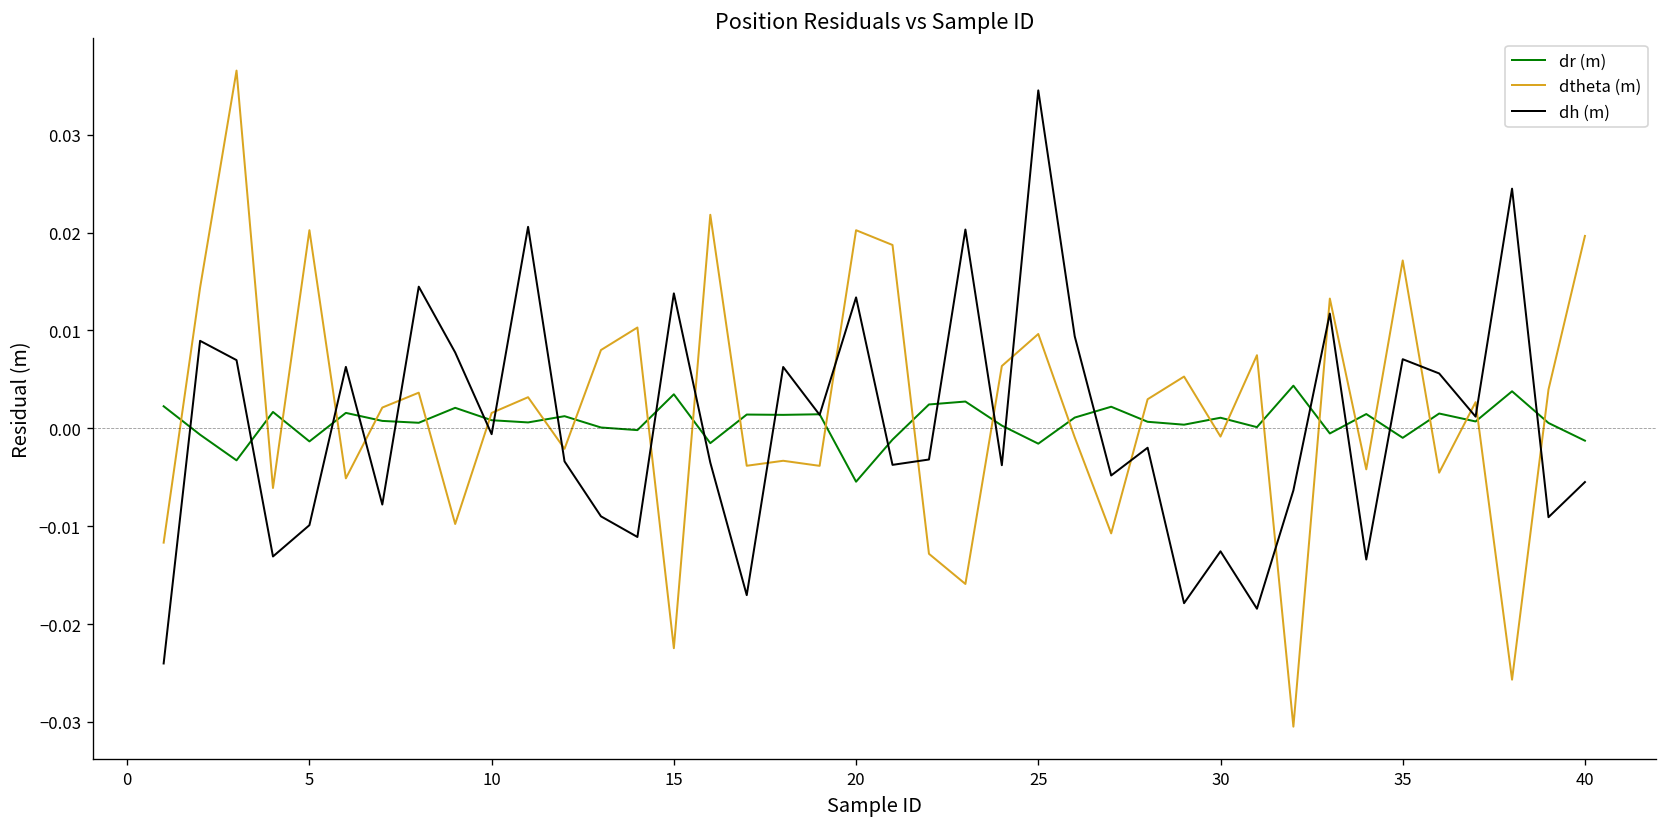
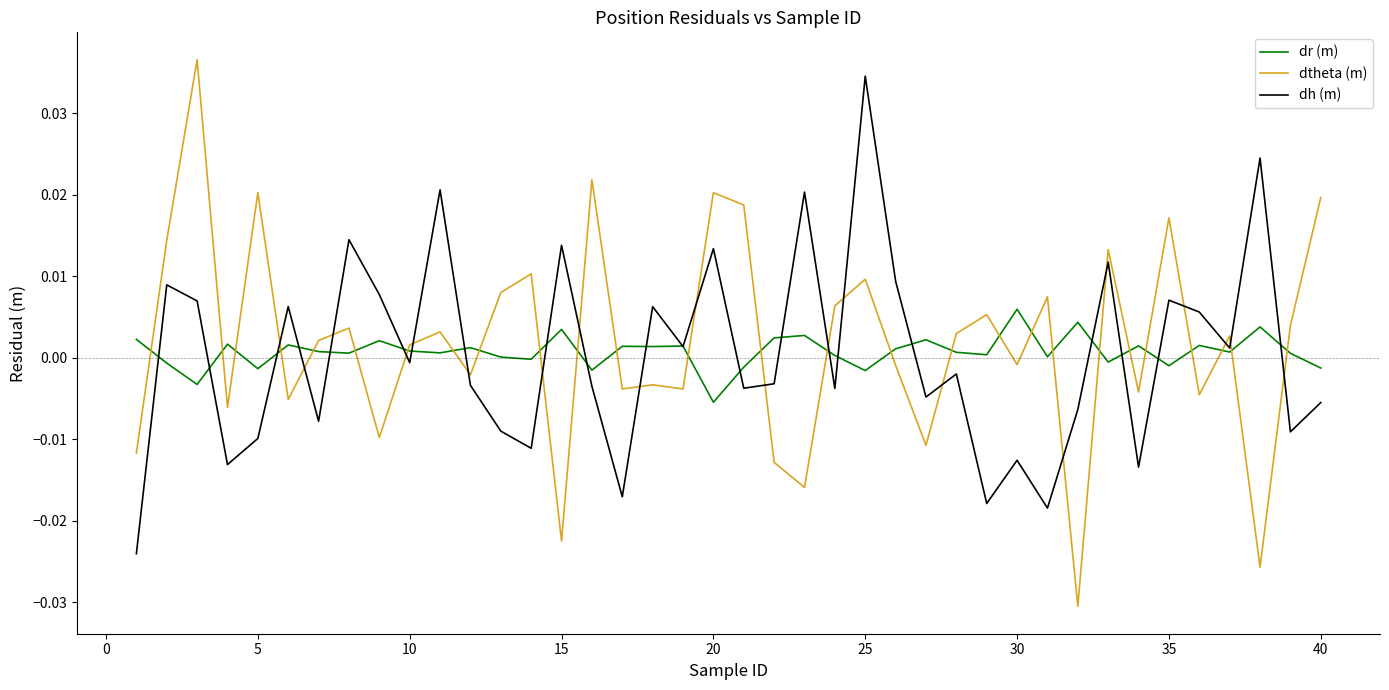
  {
    "dr (m)": {
      "5": -0.001,
      "10": 0.001,
      "15": 0.003,
      "20": -0.005,
      "25": -0.002,
-     "30": 0.001,
+     "30": 0.006,
      "35": -0.001,
      "40": -0.001
    },
    "dtheta (m)": {
      "5": 0.020,
      "10": 0.002,
      "15": -0.022,
      "20": 0.020,
      "25": 0.010,
      "30": -0.001,
      "35": 0.017,
      "40": 0.020
    },
    "dh (m)": {
      "5": -0.010,
      "10": -0.001,
      "15": 0.014,
      "20": 0.013,
      "25": 0.035,
      "30": -0.013,
      "35": 0.007,
      "40": -0.005
    }
  }
